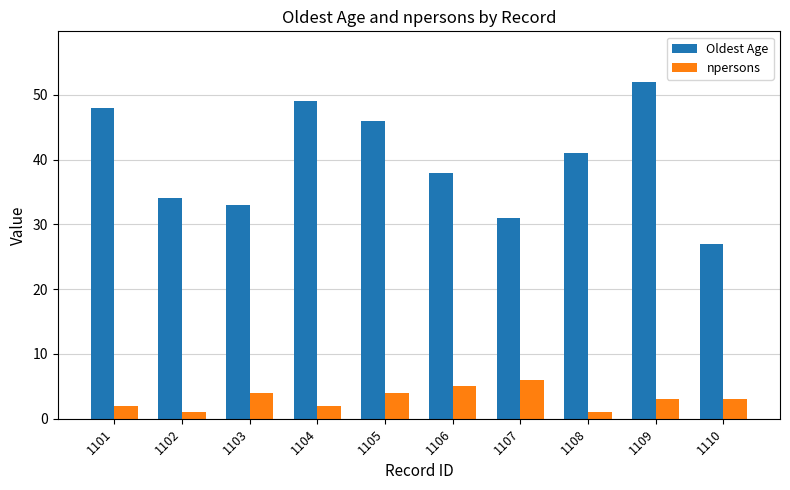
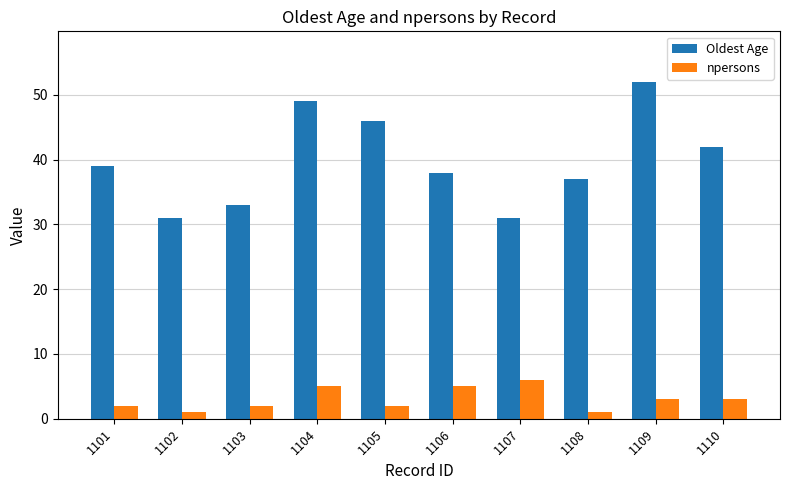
  {
    "Oldest Age": {
-     "1101": 48,
-     "1102": 34,
+     "1101": 39,
+     "1102": 31,
      "1103": 33,
      "1104": 49,
      "1105": 46,
      "1106": 38,
      "1107": 31,
-     "1108": 41,
+     "1108": 37,
      "1109": 52,
-     "1110": 27
+     "1110": 42
    },
    "npersons": {
      "1101": 2,
      "1102": 1,
-     "1103": 4,
-     "1104": 2,
-     "1105": 4,
+     "1103": 2,
+     "1104": 5,
+     "1105": 2,
      "1106": 5,
      "1107": 6,
      "1108": 1,
      "1109": 3,
      "1110": 3
    }
  }
